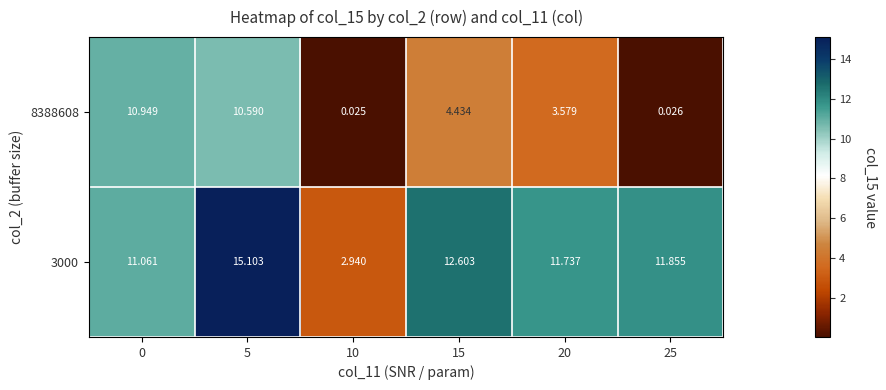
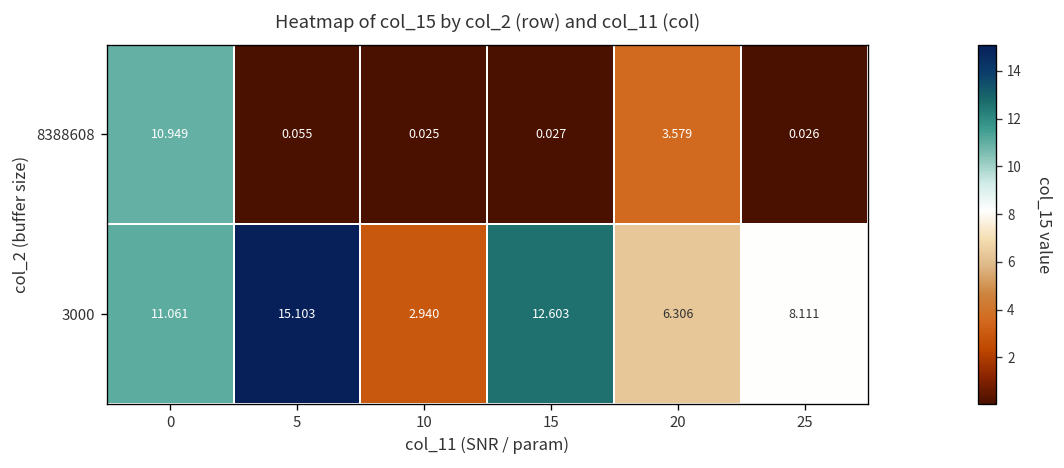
  {
    "8388608": {
      "0": 10.949,
-     "5": 10.590,
+     "5": 0.055,
      "10": 0.025,
-     "15": 4.434,
+     "15": 0.027,
      "20": 3.579,
      "25": 0.026
    },
    "3000": {
      "0": 11.061,
      "5": 15.103,
      "10": 2.940,
      "15": 12.603,
-     "20": 11.737,
-     "25": 11.855
+     "20": 6.306,
+     "25": 8.111
    }
  }
